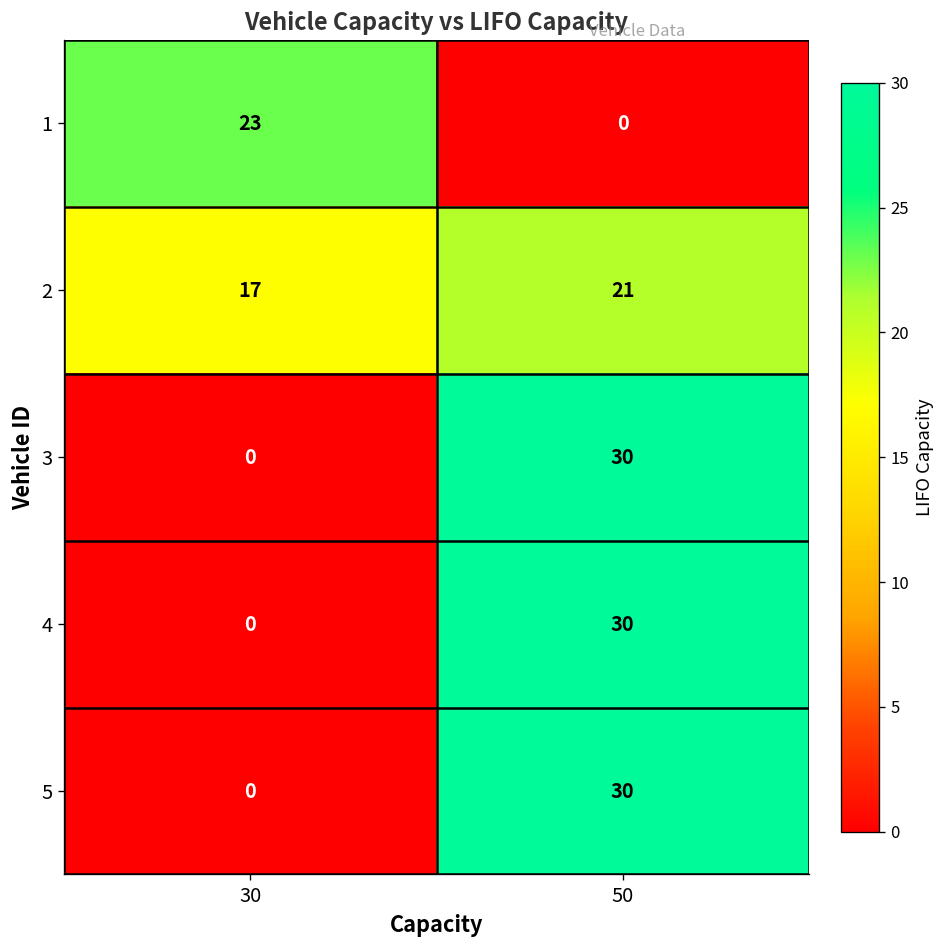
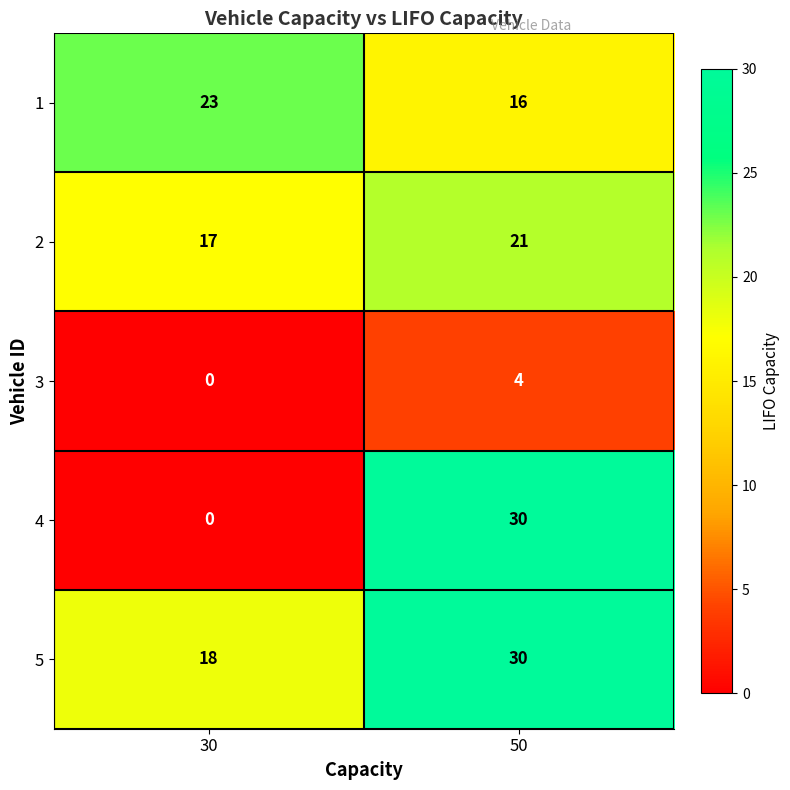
  {
    "1": {
      "30": 23,
-     "50": 0
+     "50": 16
    },
    "2": {
      "30": 17,
      "50": 21
    },
    "3": {
      "30": 0,
-     "50": 30
+     "50": 4
    },
    "4": {
      "30": 0,
      "50": 30
    },
    "5": {
-     "30": 0,
+     "30": 18,
      "50": 30
    }
  }
